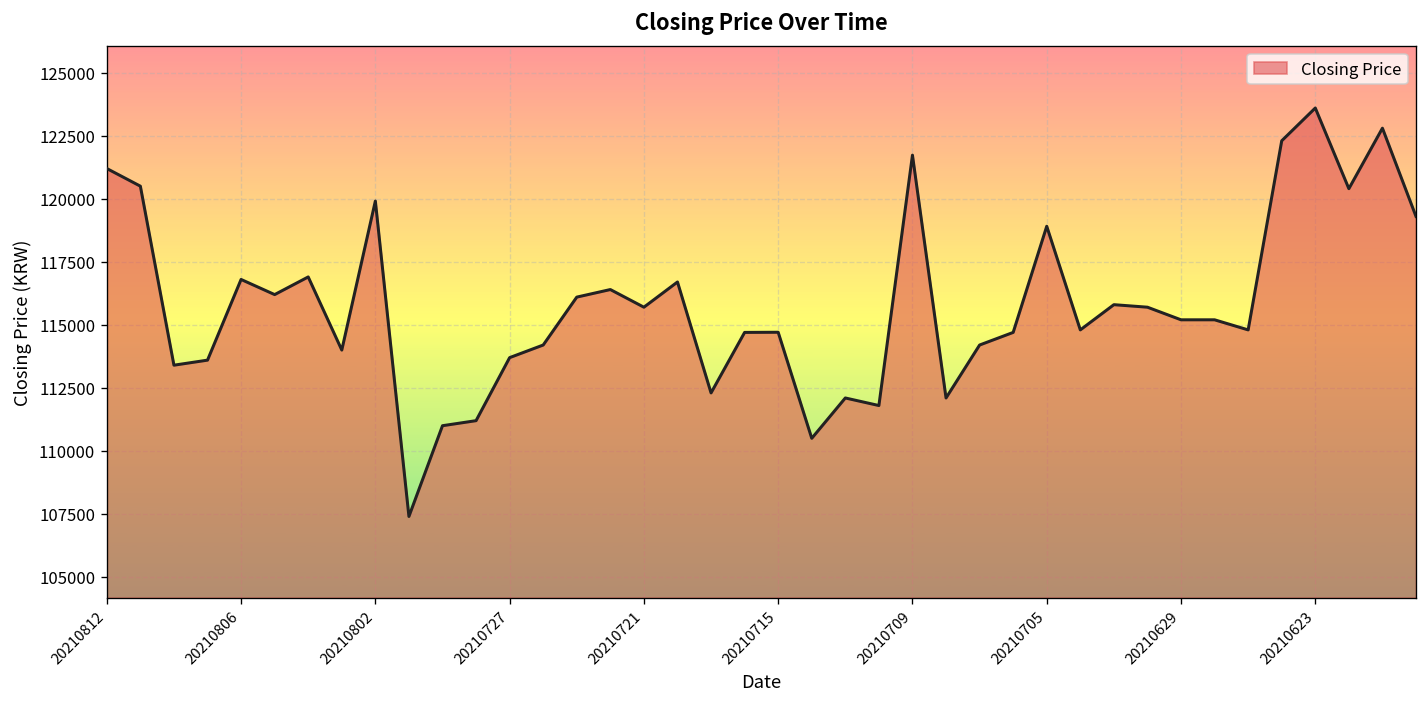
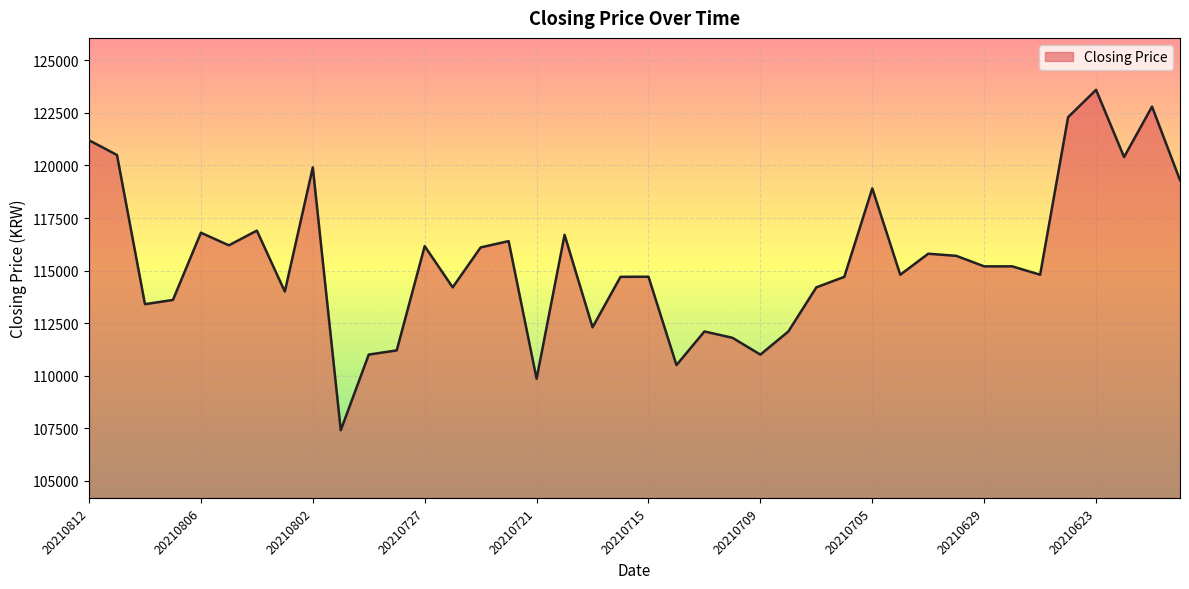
  {
    "20210812": 121200,
    "20210806": 116800,
    "20210802": 119900,
-   "20210727": 113700,
-   "20210721": 115700,
+   "20210727": 116200,
+   "20210721": 109900,
    "20210715": 114700,
-   "20210709": 121700,
+   "20210709": 111000,
    "20210705": 118900,
    "20210629": 115200,
    "20210623": 123600
  }
